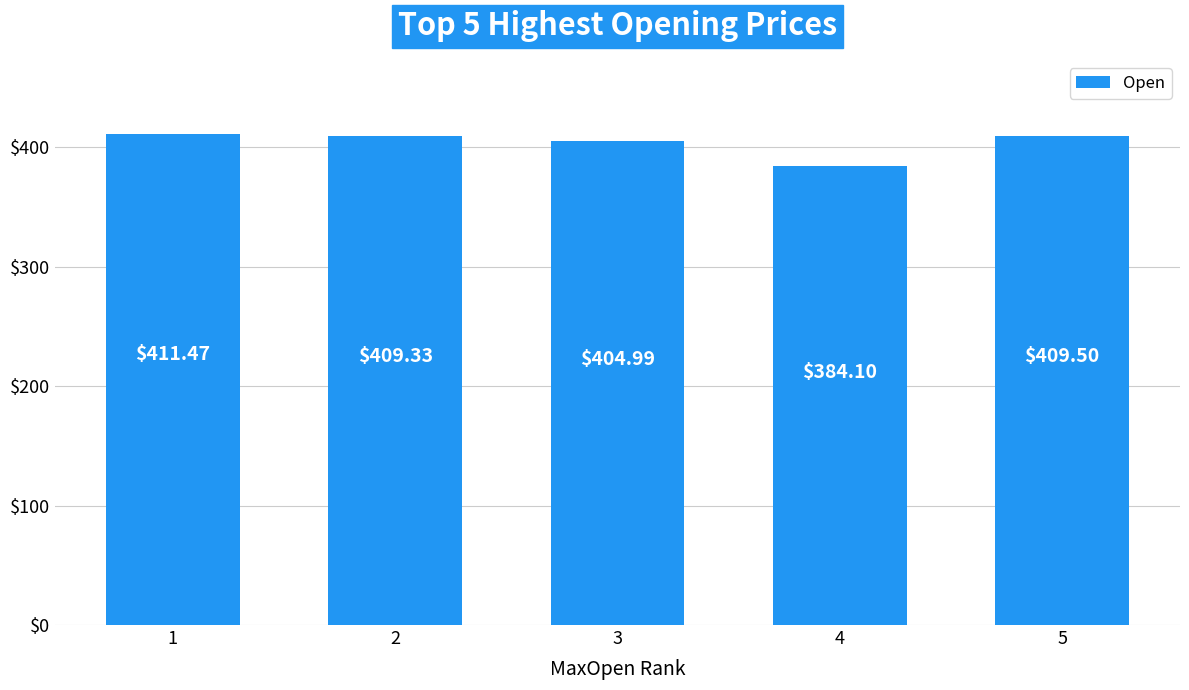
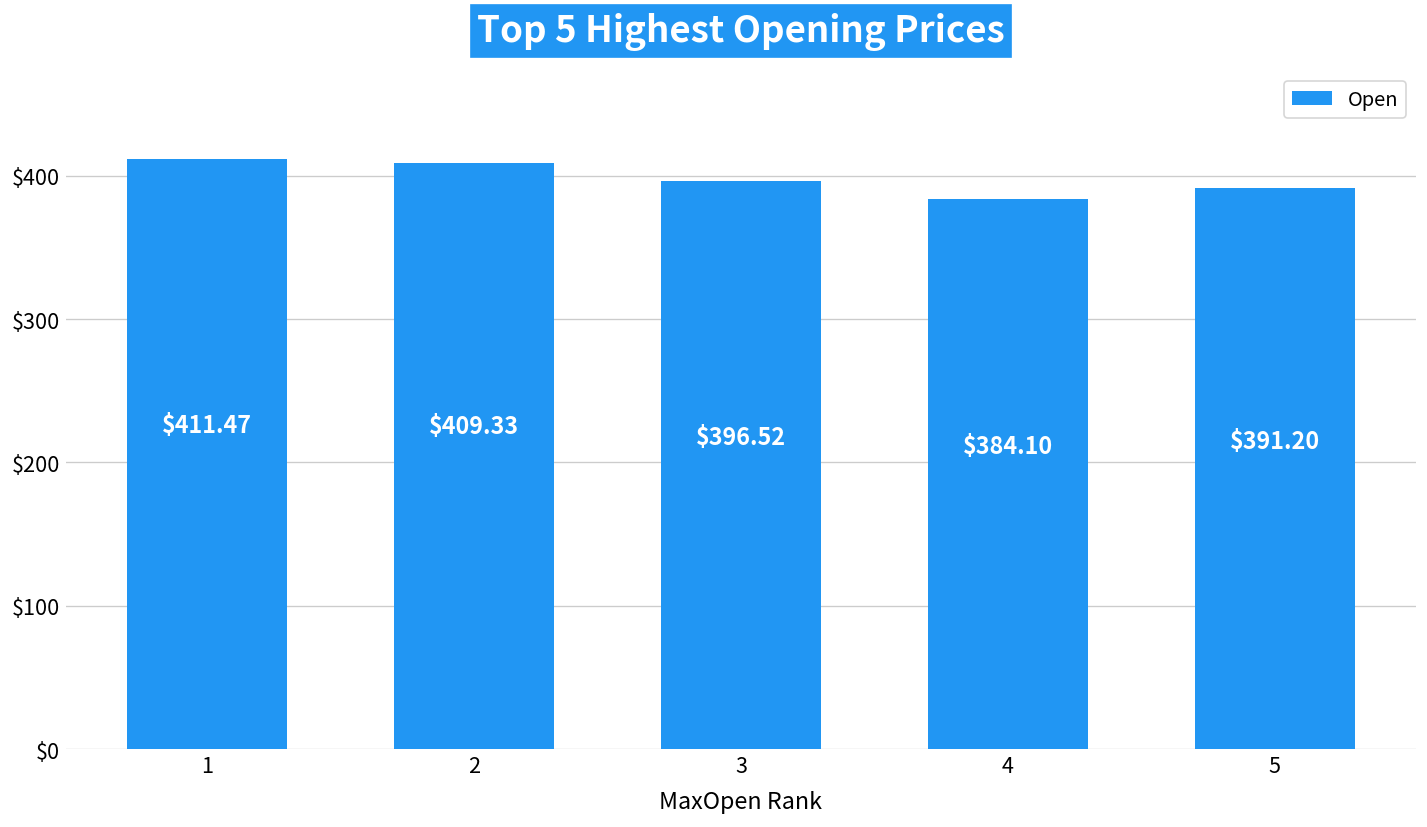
  {
    "1": "$411.47",
    "2": "$409.33",
-   "3": "$404.99",
+   "3": "$396.52",
    "4": "$384.10",
-   "5": "$409.50"
+   "5": "$391.20"
  }
